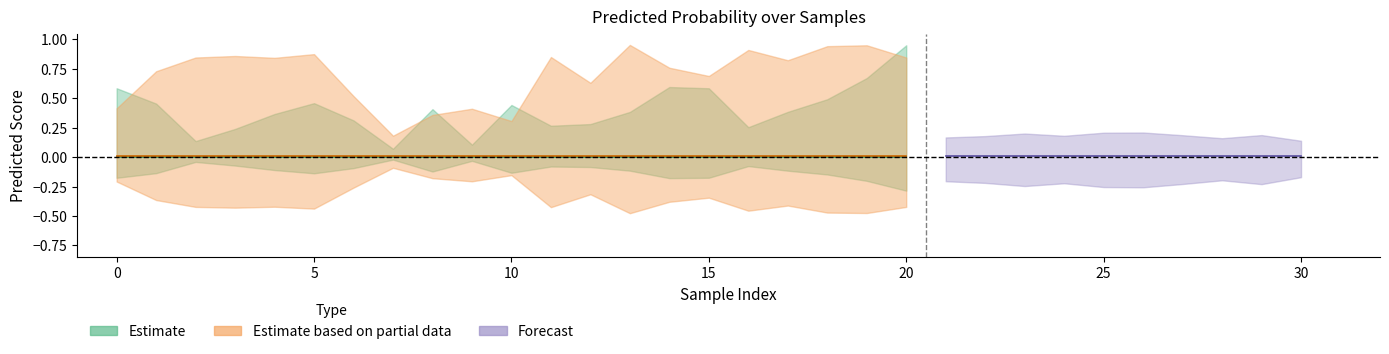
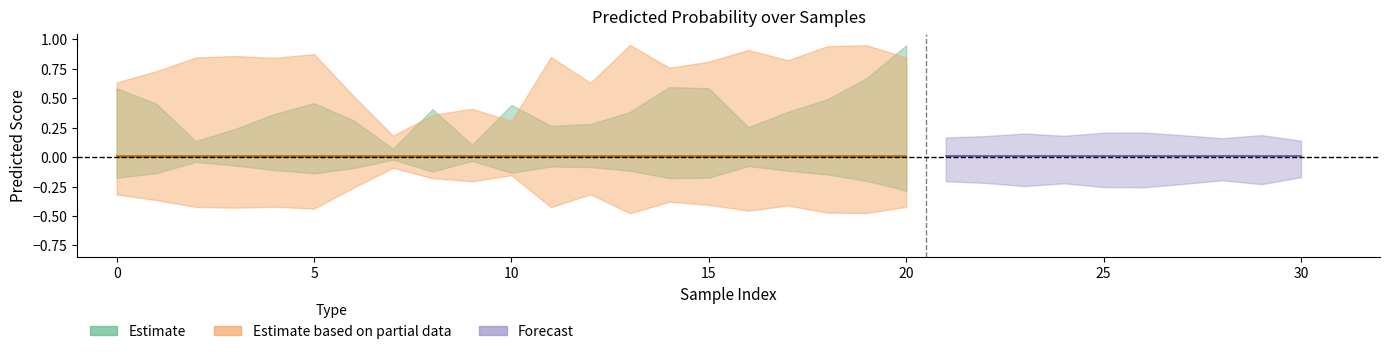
  {
    "Estimate based on partial data": {
-     "0": 0.41,
-     "15": 0.69
+     "0": 0.64,
+     "15": 0.81
    }
  }
